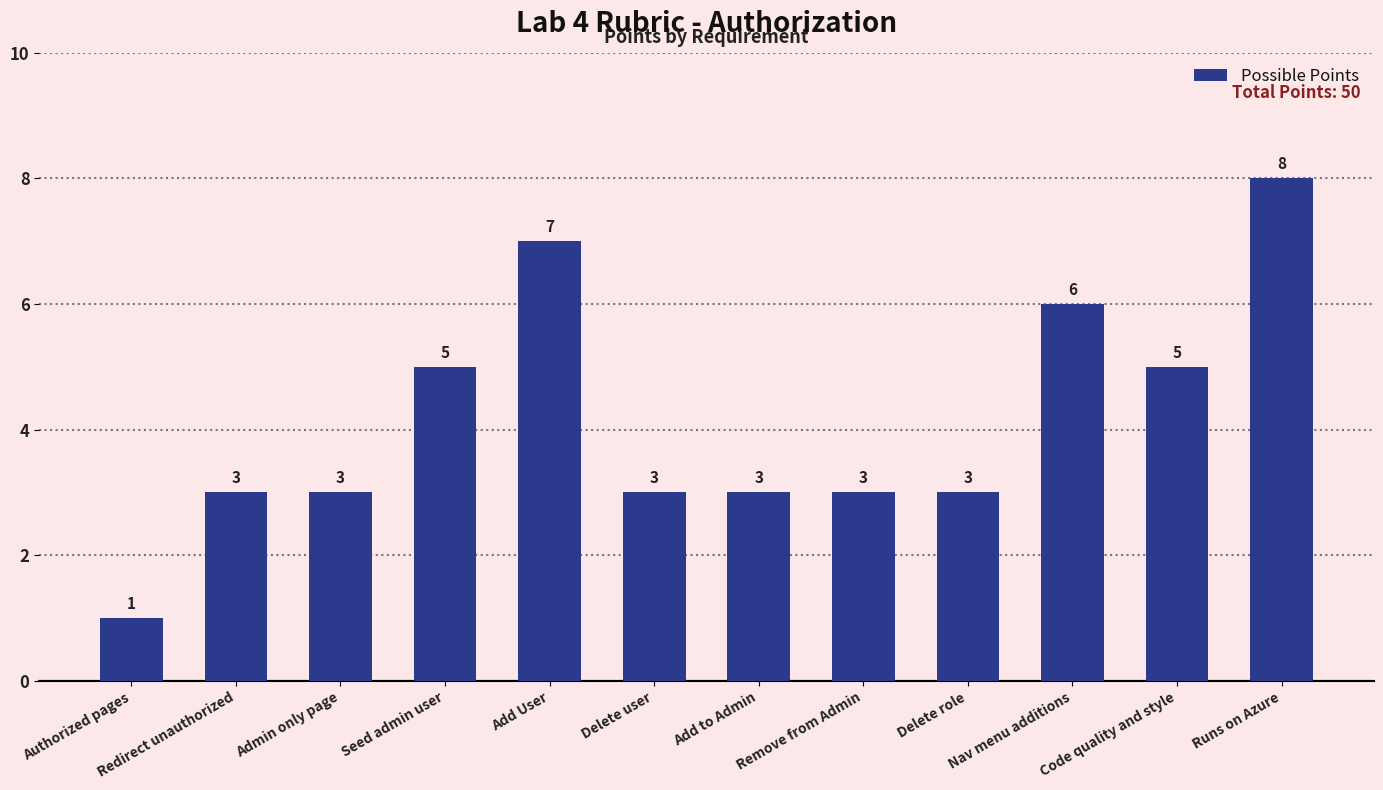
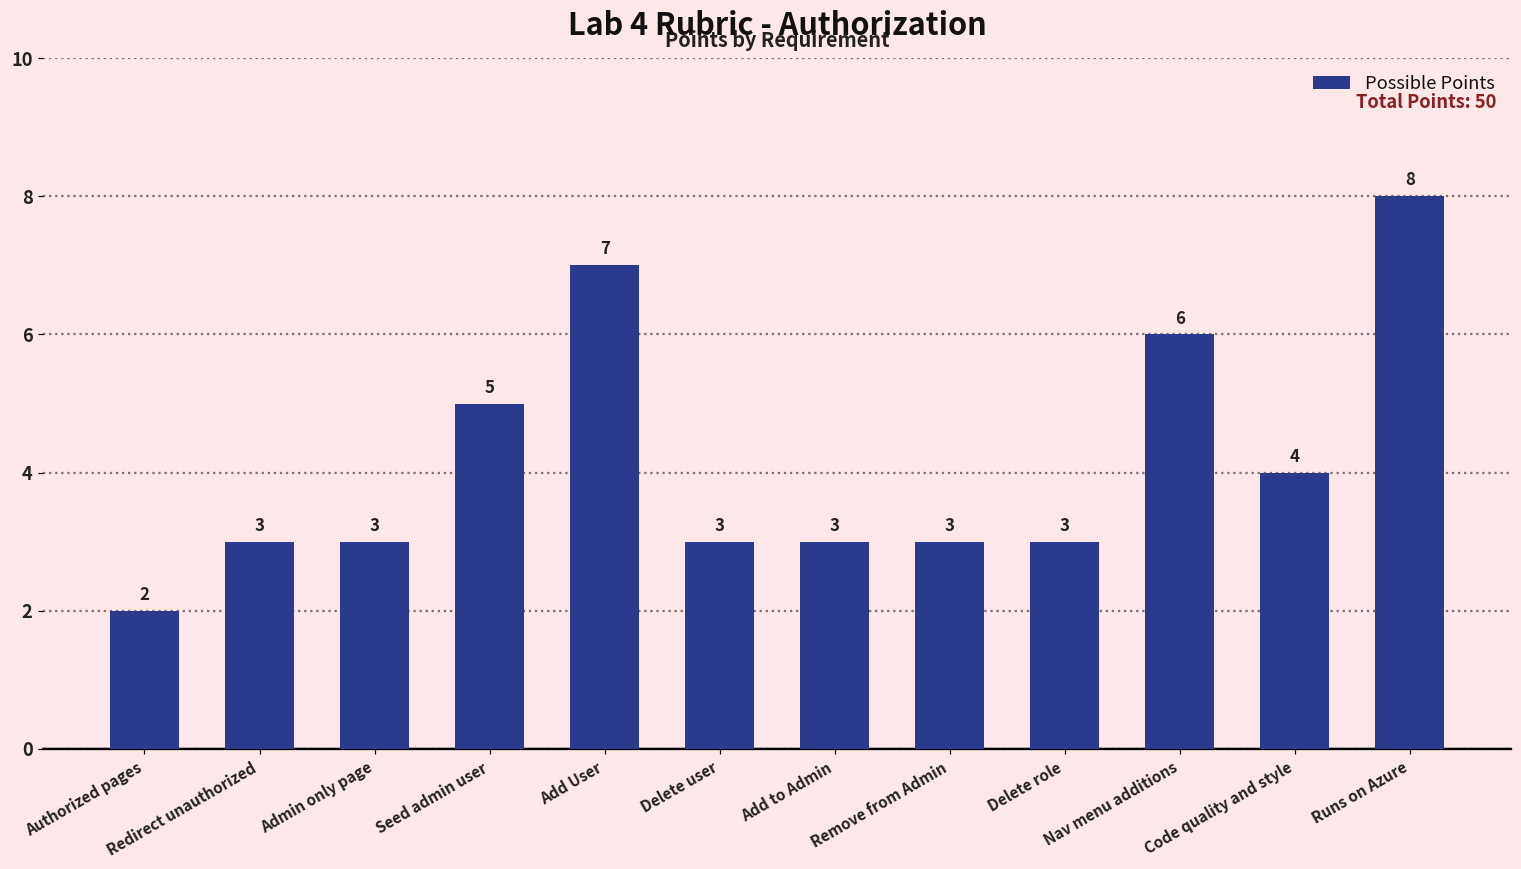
  {
-   "Authorized pages": 1,
+   "Authorized pages": 2,
    "Redirect unauthorized": 3,
    "Admin only page": 3,
    "Seed admin user": 5,
    "Add User": 7,
    "Delete user": 3,
    "Add to Admin": 3,
    "Remove from Admin": 3,
    "Delete role": 3,
    "Nav menu additions": 6,
-   "Code quality and style": 5,
+   "Code quality and style": 4,
    "Runs on Azure": 8
  }
